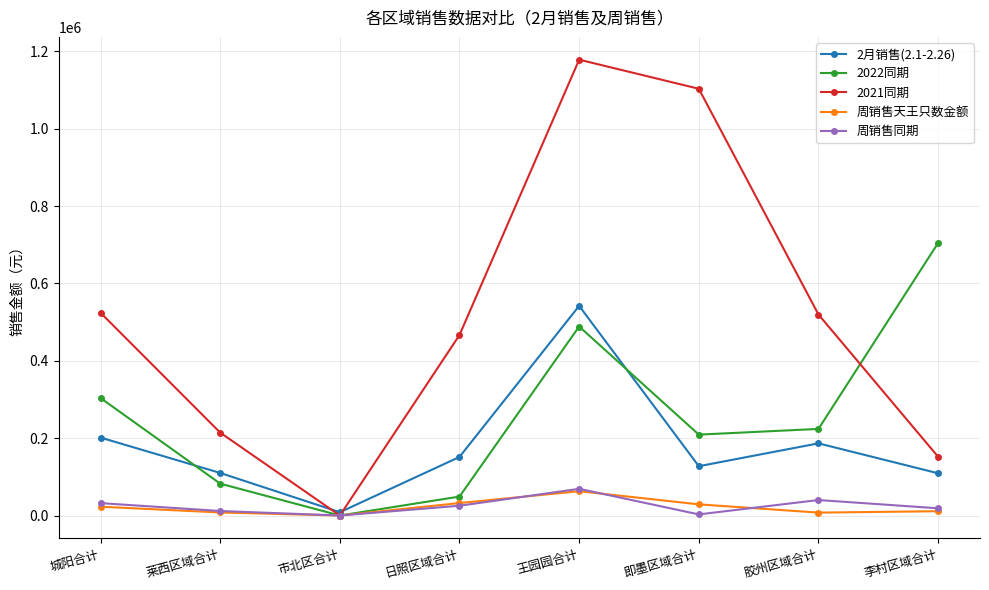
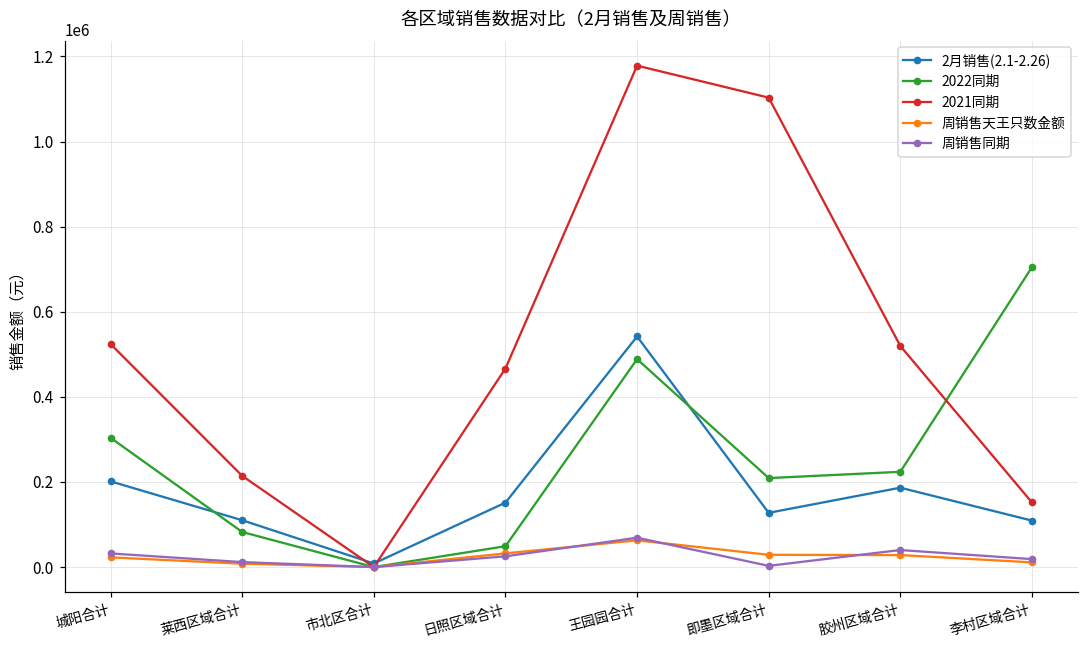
  {
    "2月销售(2.1-2.26)": {
      "城阳合计": 200000,
      "莱西区域合计": 110000,
      "市北区合计": 10000,
      "日照区域合计": 150000,
      "王园园合计": 540000,
      "即墨区域合计": 130000,
      "胶州区域合计": 190000,
      "李村区域合计": 110000
    },
    "2022同期": {
      "城阳合计": 300000,
      "莱西区域合计": 80000,
      "日照区域合计": 50000,
      "王园园合计": 490000,
      "即墨区域合计": 210000,
      "胶州区域合计": 220000,
      "李村区域合计": 700000
    },
    "2021同期": {
      "城阳合计": 520000,
      "莱西区域合计": 210000,
      "日照区域合计": 470000,
      "王园园合计": 1180000,
      "即墨区域合计": 1100000,
      "胶州区域合计": 520000,
      "李村区域合计": 150000
    },
    "周销售天王只数金额": {
      "城阳合计": 20000,
      "日照区域合计": 30000,
      "即墨区域合计": 30000,
-     "胶州区域合计": 10000,
+     "胶州区域合计": 30000,
      "李村区域合计": 10000
    },
    "周销售同期": {
      "城阳合计": 30000,
      "日照区域合计": 30000,
      "即墨区域合计": 0,
      "胶州区域合计": 40000,
      "李村区域合计": 20000
    }
  }
